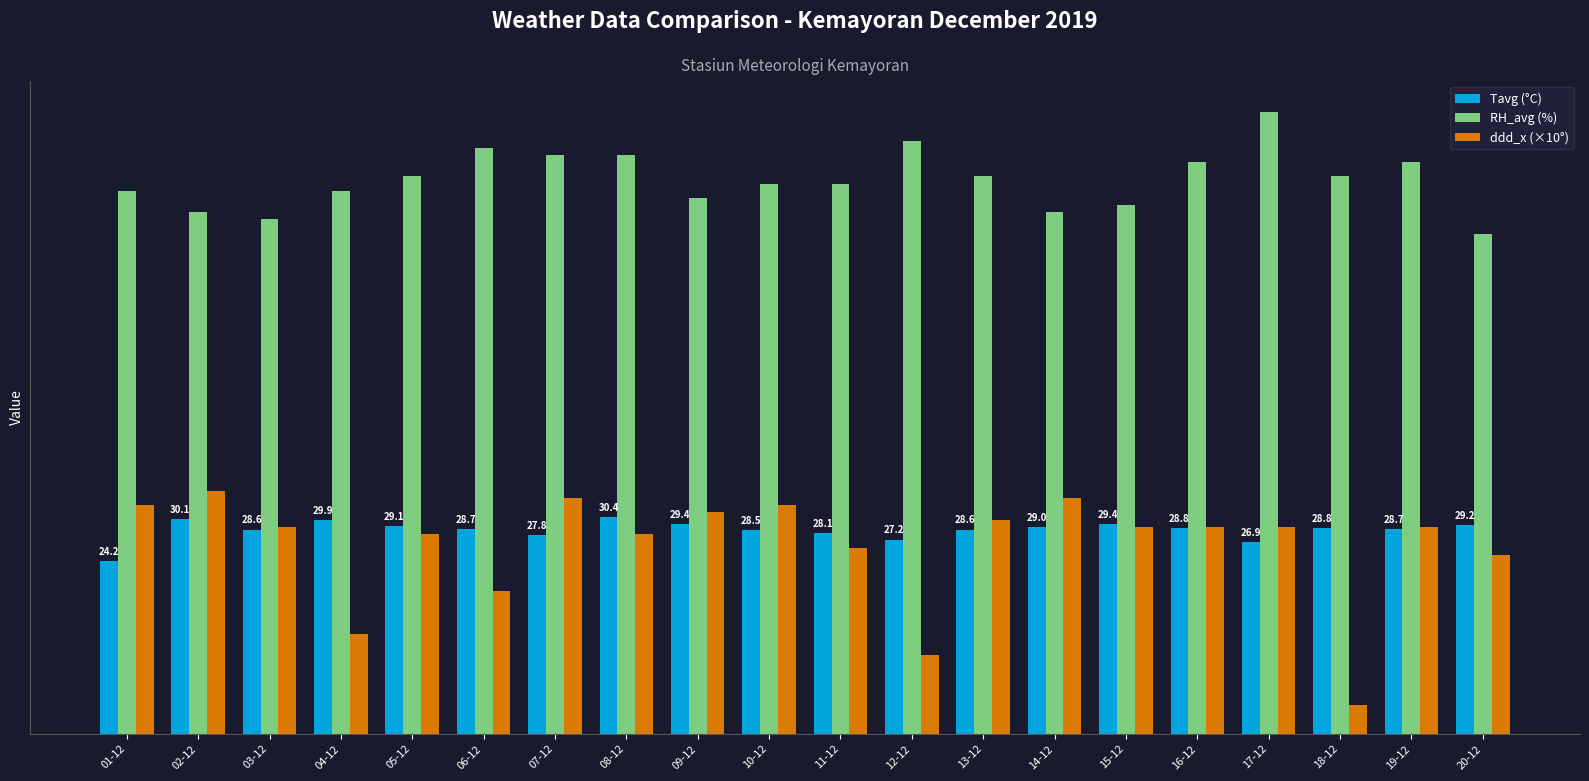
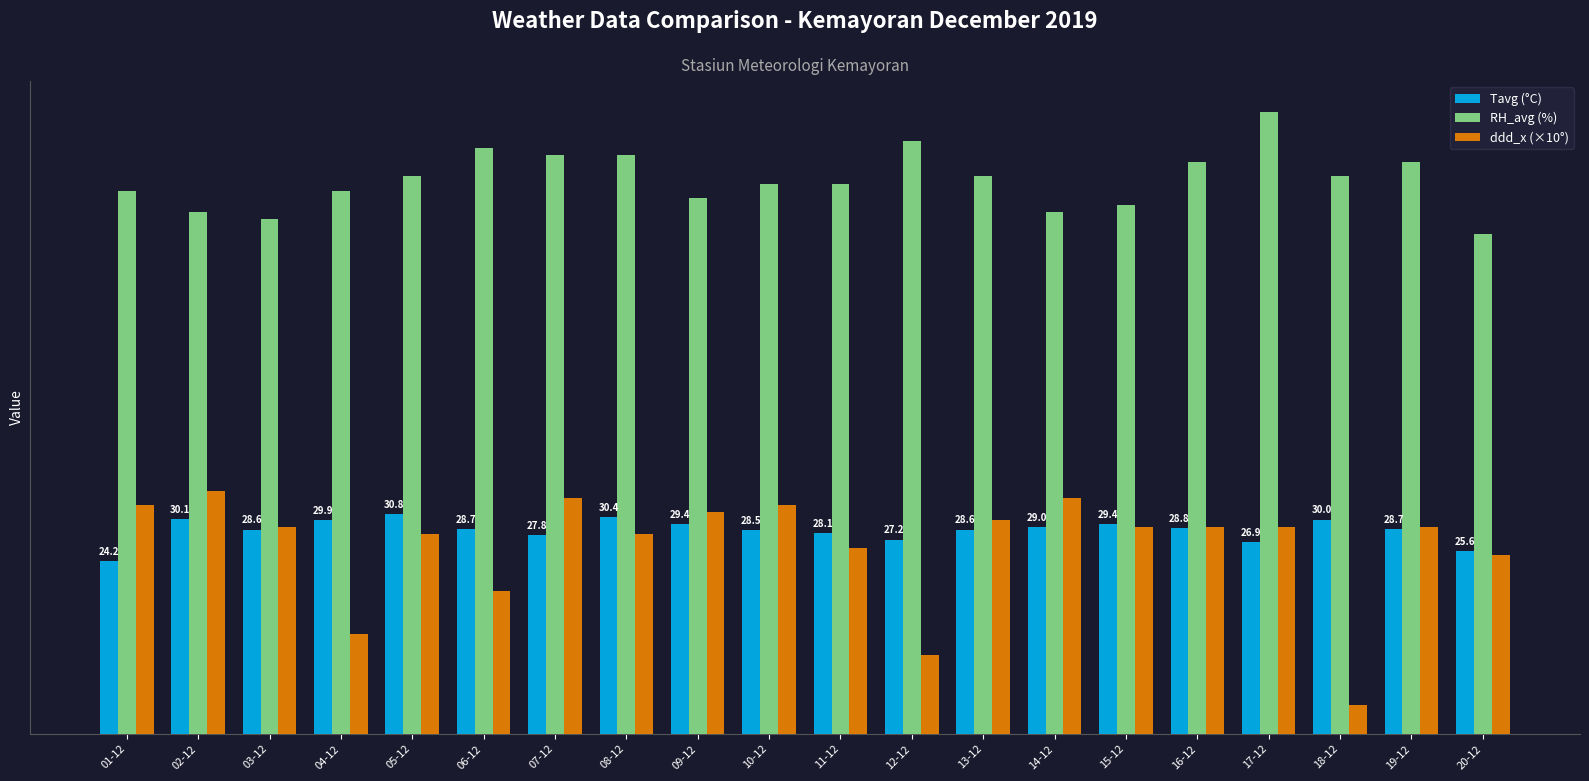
  {
    "Tavg (°C)": {
      "01-12": 24.2,
      "02-12": 30.1,
      "03-12": 28.6,
      "04-12": 29.9,
-     "05-12": 29.1,
+     "05-12": 30.8,
      "06-12": 28.7,
      "07-12": 27.8,
      "08-12": 30.4,
      "09-12": 29.4,
      "10-12": 28.5,
      "11-12": 28.1,
      "12-12": 27.2,
      "13-12": 28.6,
      "14-12": 29.0,
      "15-12": 29.4,
      "16-12": 28.8,
      "17-12": 26.9,
-     "18-12": 28.8,
+     "18-12": 30.0,
      "19-12": 28.7,
-     "20-12": 29.2
+     "20-12": 25.6
    }
  }
